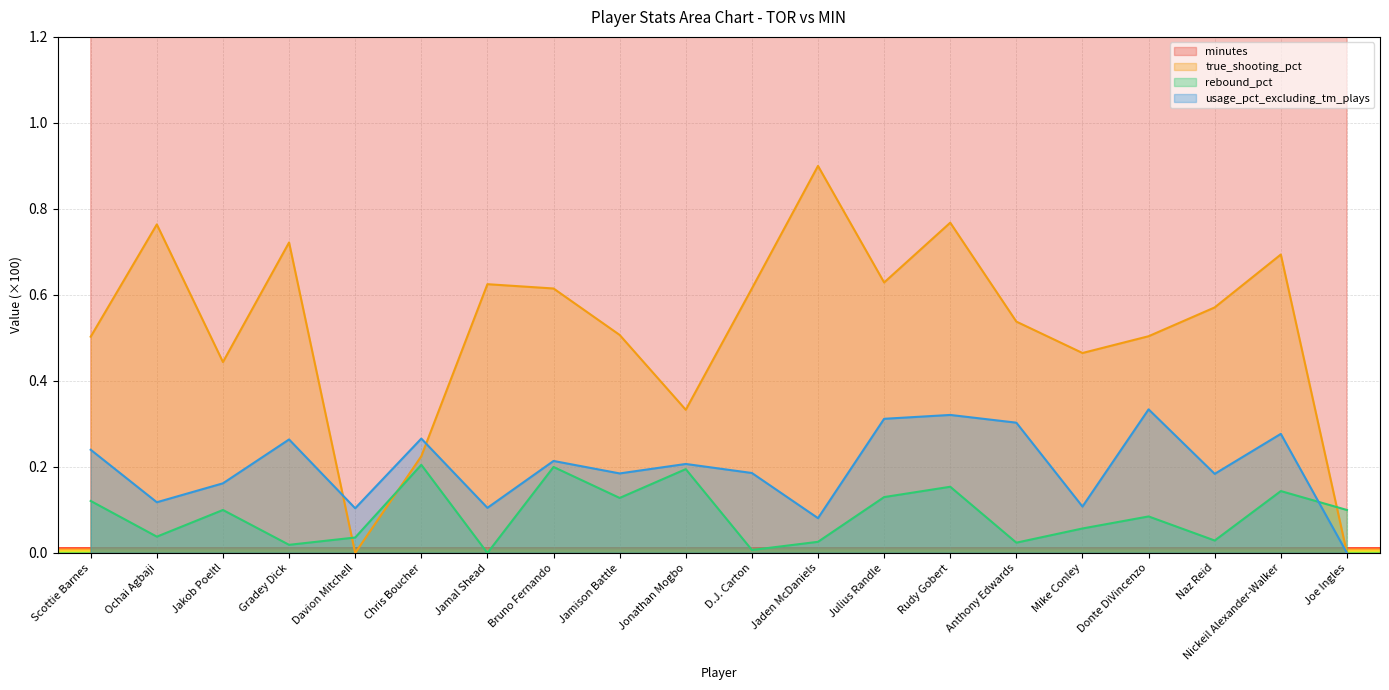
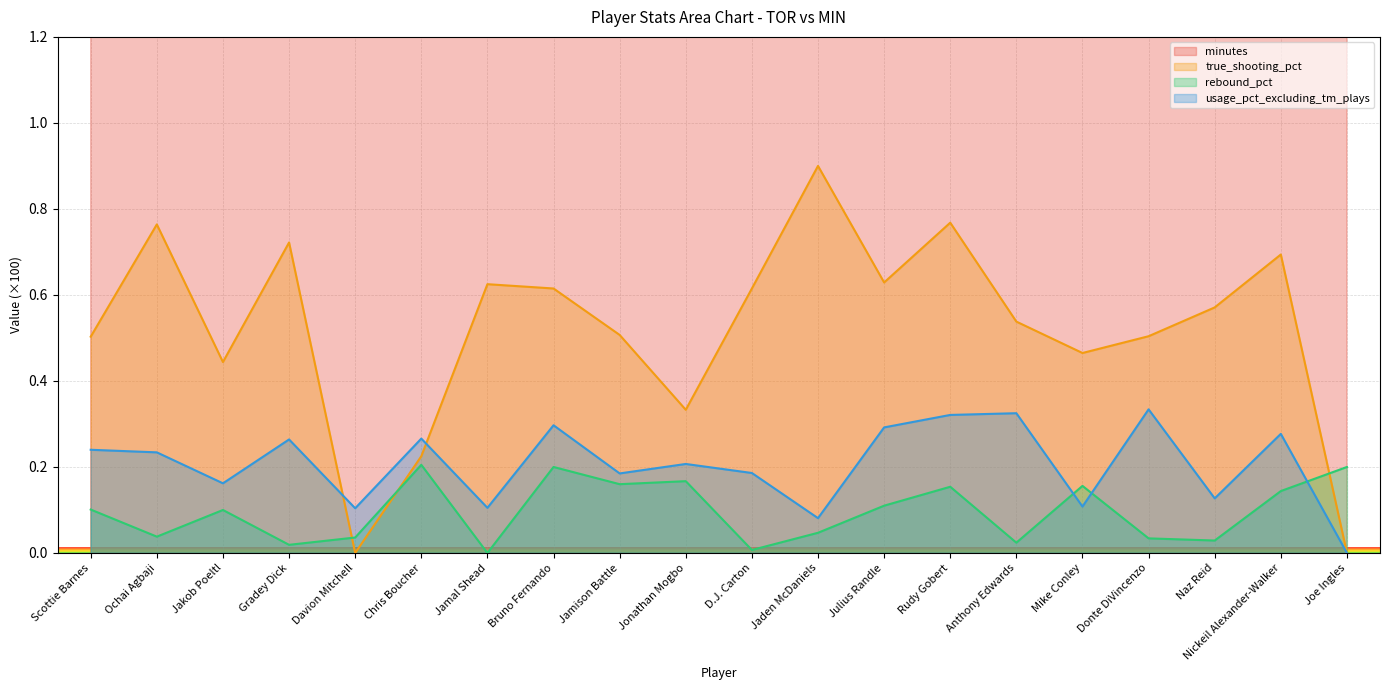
  {
    "rebound_pct": {
-     "Scottie Barnes": 0.12,
+     "Scottie Barnes": 0.10,
      "Ochai Agbaji": 0.04,
      "Jakob Poeltl": 0.10,
      "Gradey Dick": 0.02,
      "Davion Mitchell": 0.04,
      "Chris Boucher": 0.21,
      "Jamal Shead": 0.00,
      "Bruno Fernando": 0.20,
-     "Jamison Battle": 0.13,
-     "Jonathan Mogbo": 0.19,
+     "Jamison Battle": 0.16,
+     "Jonathan Mogbo": 0.17,
      "D.J. Carton": 0.01,
-     "Jaden McDaniels": 0.03,
-     "Julius Randle": 0.13,
+     "Jaden McDaniels": 0.05,
+     "Julius Randle": 0.11,
      "Rudy Gobert": 0.15,
      "Anthony Edwards": 0.02,
-     "Mike Conley": 0.06,
-     "Donte DiVincenzo": 0.08,
+     "Mike Conley": 0.16,
+     "Donte DiVincenzo": 0.03,
      "Naz Reid": 0.03,
      "Nickeil Alexander-Walker": 0.14,
-     "Joe Ingles": 0.10
+     "Joe Ingles": 0.20
    },
    "usage_pct_excluding_tm_plays": {
      "Scottie Barnes": 0.24,
-     "Ochai Agbaji": 0.12,
+     "Ochai Agbaji": 0.23,
      "Jakob Poeltl": 0.16,
      "Gradey Dick": 0.26,
      "Davion Mitchell": 0.10,
      "Chris Boucher": 0.27,
      "Jamal Shead": 0.11,
-     "Bruno Fernando": 0.21,
+     "Bruno Fernando": 0.30,
      "Jamison Battle": 0.19,
      "Jonathan Mogbo": 0.21,
      "D.J. Carton": 0.19,
      "Jaden McDaniels": 0.08,
-     "Julius Randle": 0.31,
+     "Julius Randle": 0.29,
      "Rudy Gobert": 0.32,
-     "Anthony Edwards": 0.30,
+     "Anthony Edwards": 0.33,
      "Mike Conley": 0.11,
      "Donte DiVincenzo": 0.33,
-     "Naz Reid": 0.18,
+     "Naz Reid": 0.13,
      "Nickeil Alexander-Walker": 0.28
    }
  }
